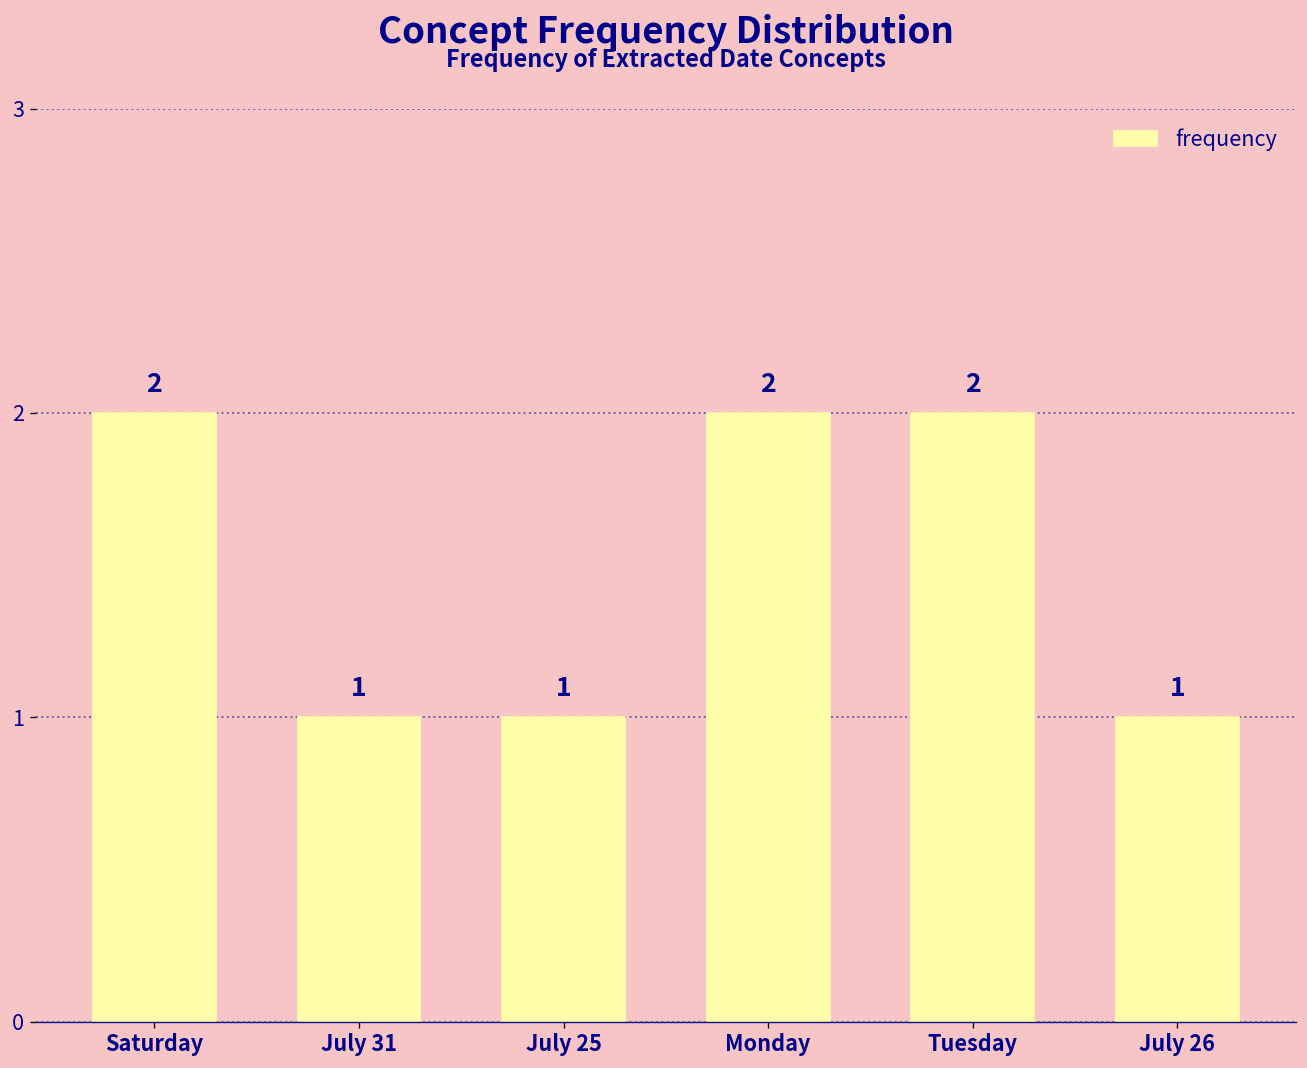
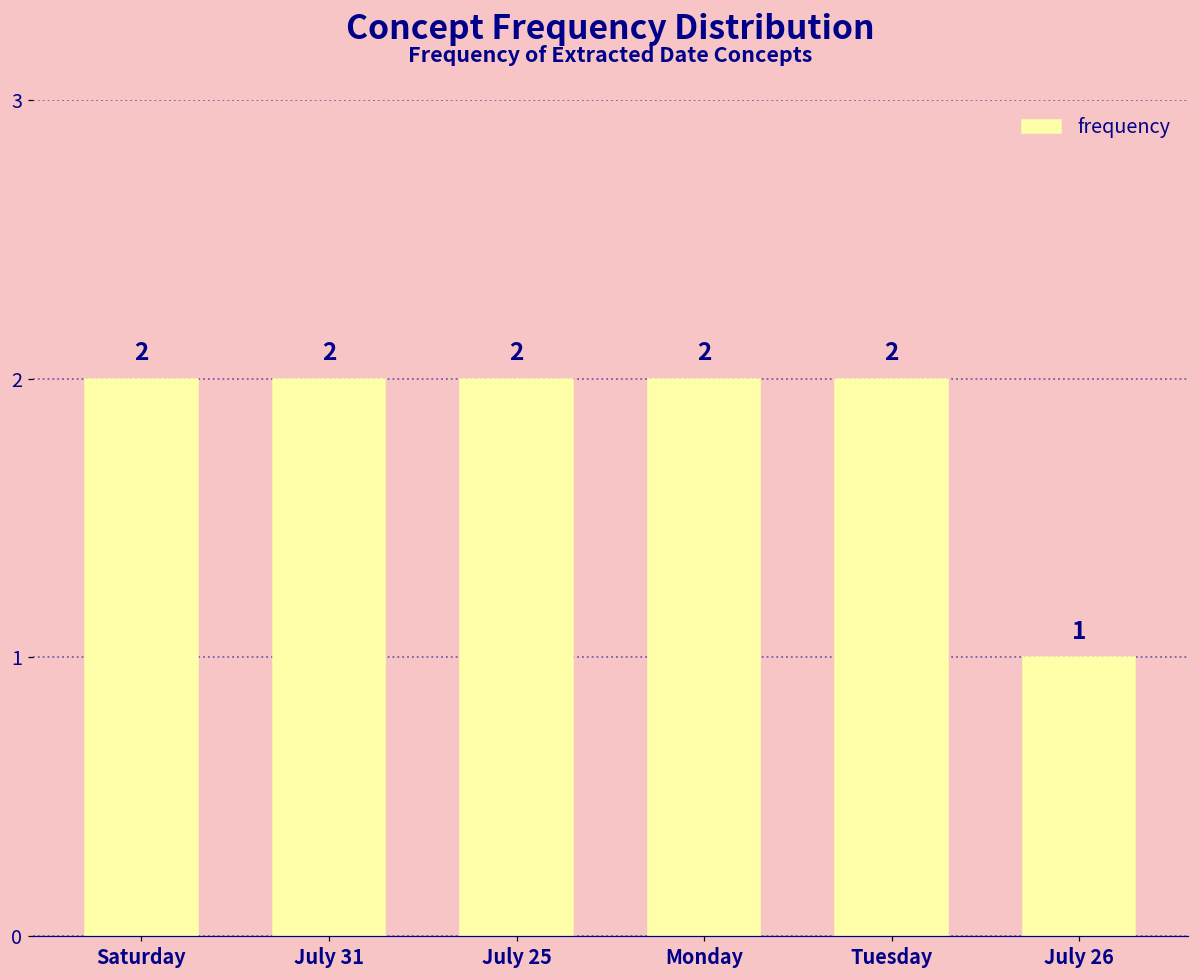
  {
    "Saturday": 2,
-   "July 31": 1,
-   "July 25": 1,
+   "July 31": 2,
+   "July 25": 2,
    "Monday": 2,
    "Tuesday": 2,
    "July 26": 1
  }
